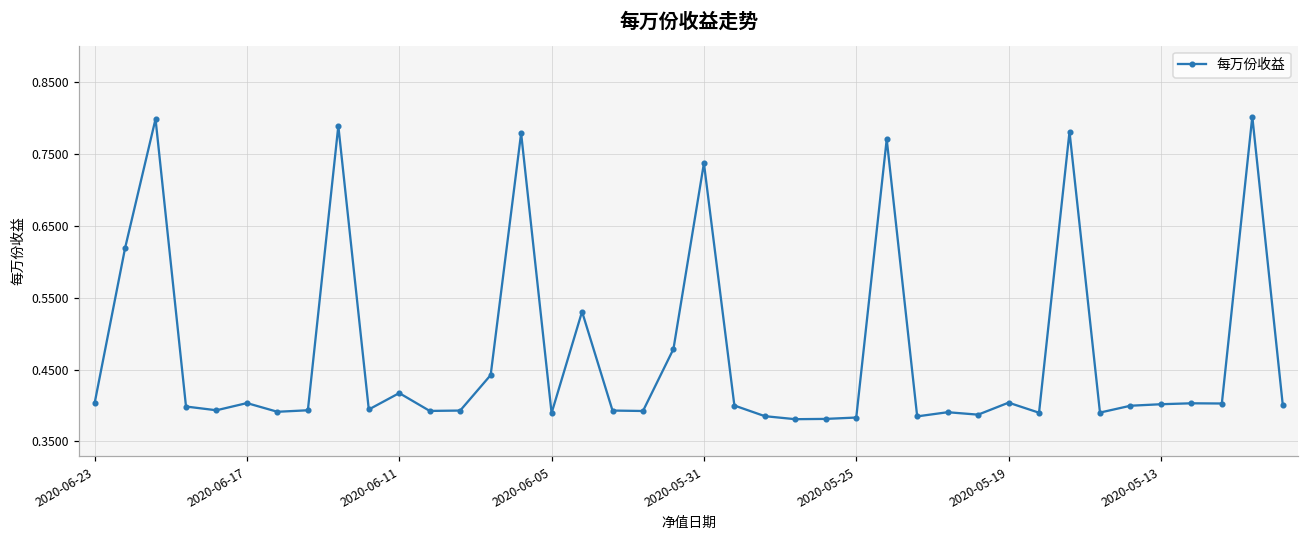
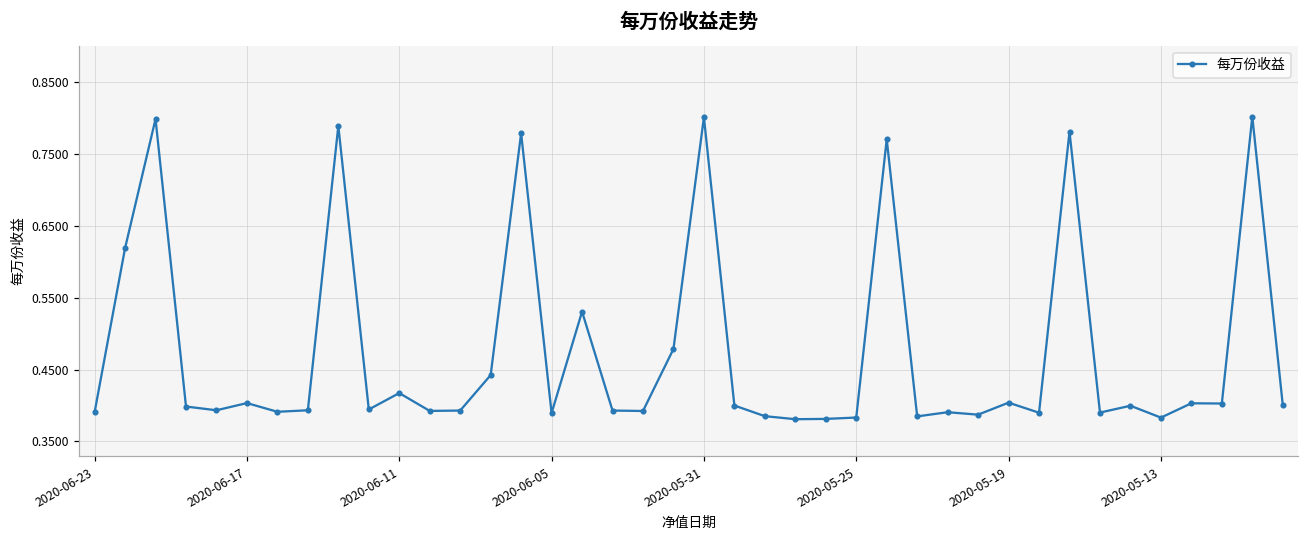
  {
-   "2020-06-23": 0.40,
+   "2020-06-23": 0.39,
    "2020-06-17": 0.40,
    "2020-06-11": 0.42,
    "2020-06-05": 0.39,
-   "2020-05-31": 0.74,
+   "2020-05-31": 0.80,
    "2020-05-25": 0.38,
    "2020-05-19": 0.40,
-   "2020-05-13": 0.40
+   "2020-05-13": 0.38
  }
